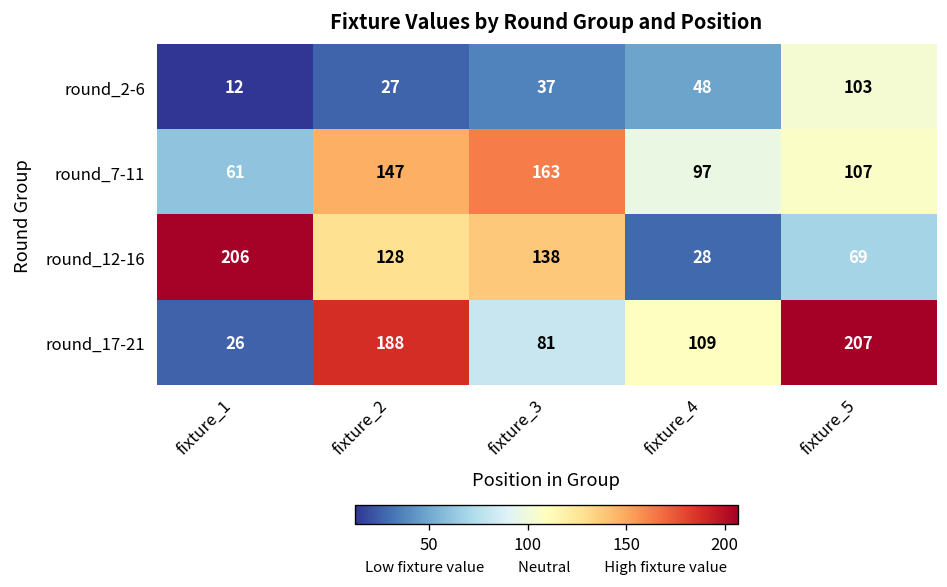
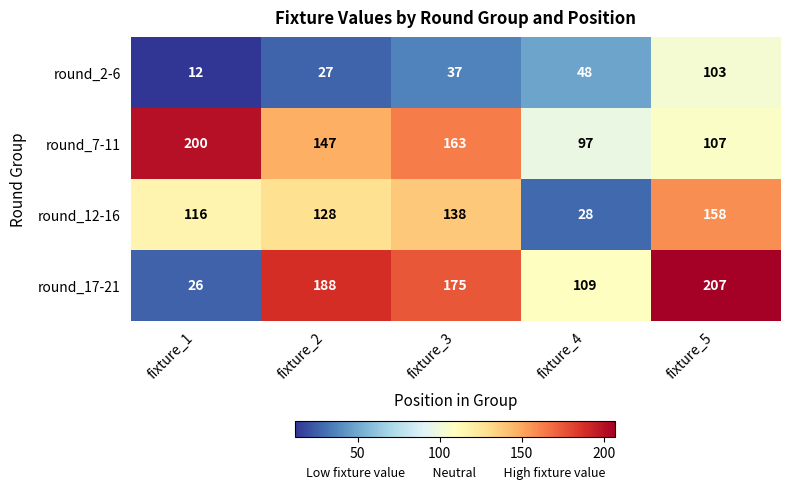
  {
    "round_2-6": {
      "fixture_1": 12,
      "fixture_2": 27,
      "fixture_3": 37,
      "fixture_4": 48,
      "fixture_5": 103
    },
    "round_7-11": {
-     "fixture_1": 61,
+     "fixture_1": 200,
      "fixture_2": 147,
      "fixture_3": 163,
      "fixture_4": 97,
      "fixture_5": 107
    },
    "round_12-16": {
-     "fixture_1": 206,
+     "fixture_1": 116,
      "fixture_2": 128,
      "fixture_3": 138,
      "fixture_4": 28,
-     "fixture_5": 69
+     "fixture_5": 158
    },
    "round_17-21": {
      "fixture_1": 26,
      "fixture_2": 188,
-     "fixture_3": 81,
+     "fixture_3": 175,
      "fixture_4": 109,
      "fixture_5": 207
    }
  }
